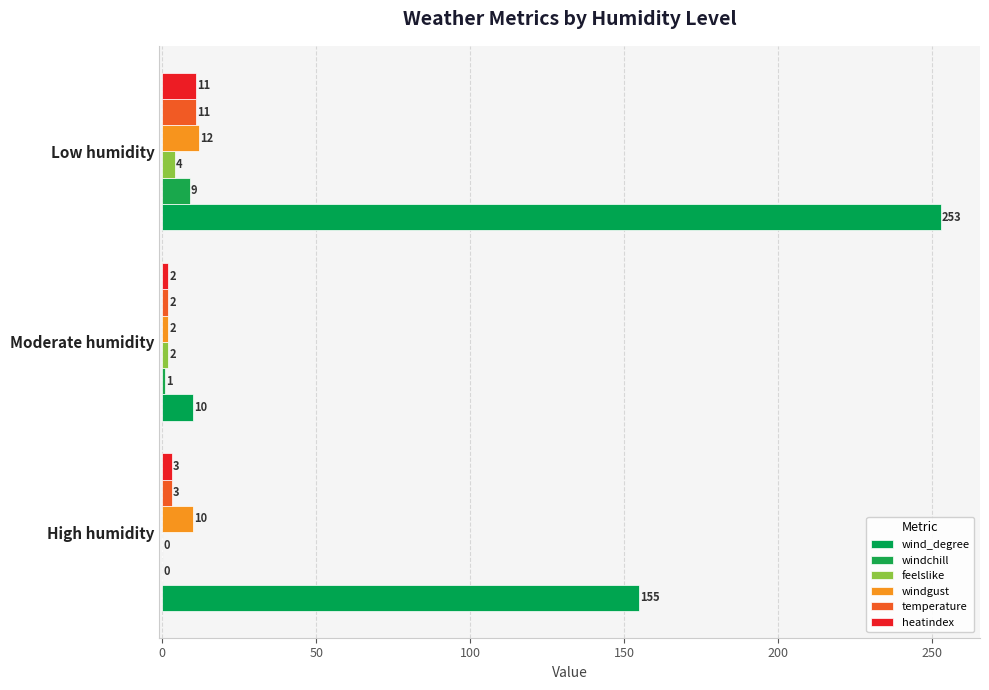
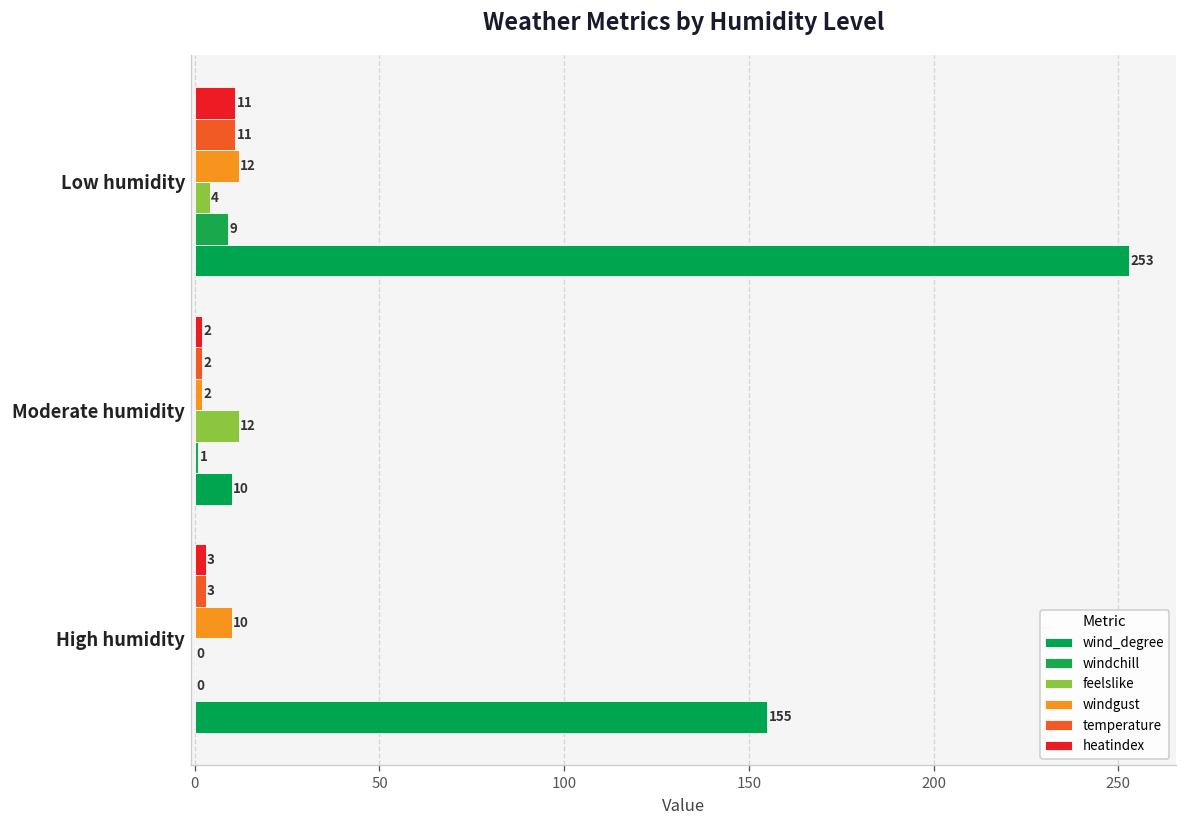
  {
    "feelslike": {
      "Low humidity": 4,
-     "Moderate humidity": 2,
+     "Moderate humidity": 12,
      "High humidity": 0
    },
    "heatindex": {
      "Low humidity": 11,
      "Moderate humidity": 2,
      "High humidity": 3
    }
  }
